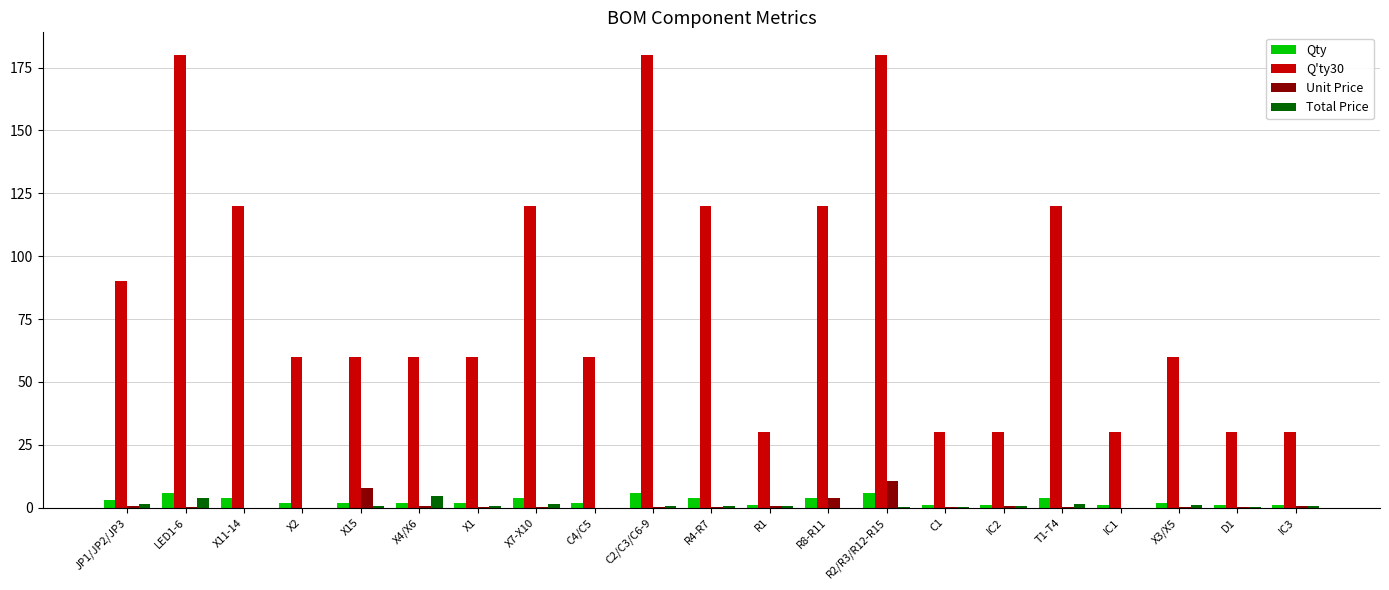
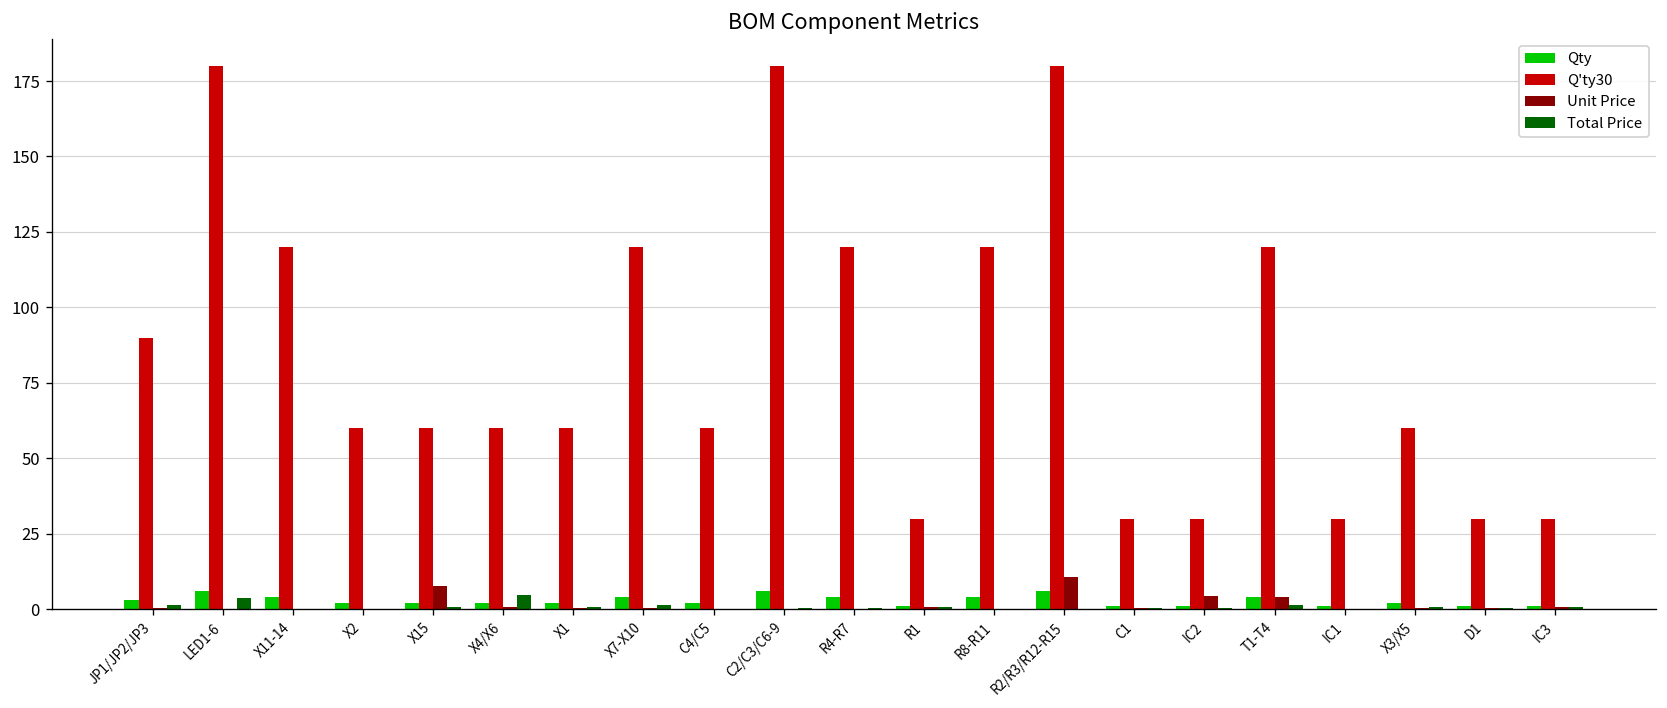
  {
    "Qty": {
      "JP1/JP2/JP3": 3,
      "LED1-6": 6,
      "X11-14": 4,
      "X2": 2,
      "X15": 2,
      "X4/X6": 2,
      "X1": 2,
      "X7-X10": 4,
      "C4/C5": 2,
      "C2/C3/C6-9": 6,
      "R4-R7": 4,
      "R1": 1,
      "R8-R11": 4,
      "R2/R3/R12-R15": 6,
      "C1": 1,
      "IC2": 1,
      "T1-T4": 4,
      "IC1": 1,
      "X3/X5": 2,
      "D1": 1,
      "IC3": 1
    },
    "Q'ty30": {
      "JP1/JP2/JP3": 90,
      "LED1-6": 180,
      "X11-14": 120,
      "X2": 60,
      "X15": 60,
      "X4/X6": 60,
      "X1": 60,
      "X7-X10": 120,
      "C4/C5": 60,
      "C2/C3/C6-9": 180,
      "R4-R7": 120,
      "R1": 30,
      "R8-R11": 120,
      "R2/R3/R12-R15": 180,
      "C1": 30,
      "IC2": 30,
      "T1-T4": 120,
      "IC1": 30,
      "X3/X5": 60,
      "D1": 30,
      "IC3": 30
    },
    "Unit Price": {
      "X11-14": 0,
      "X2": 0,
      "X15": 8,
-     "R8-R11": 4,
+     "R8-R11": 0,
      "R2/R3/R12-R15": 11,
-     "IC2": 1,
-     "T1-T4": 0,
+     "IC2": 4,
+     "T1-T4": 4,
      "IC1": 0
    },
    "Total Price": {
      "JP1/JP2/JP3": 2,
      "LED1-6": 4,
      "X11-14": 0,
      "X2": 0,
      "X4/X6": 5,
      "X7-X10": 1,
      "T1-T4": 1,
      "IC1": 0
    }
  }
